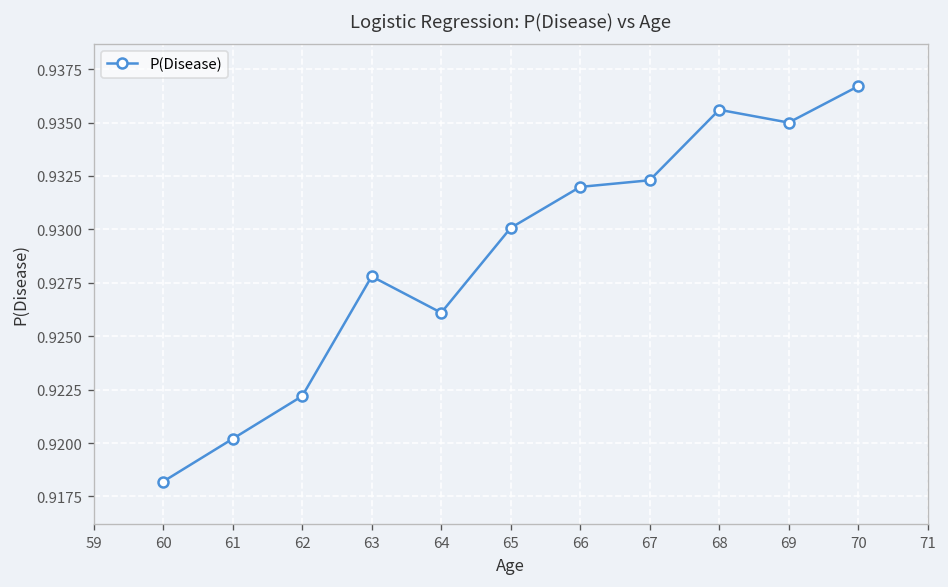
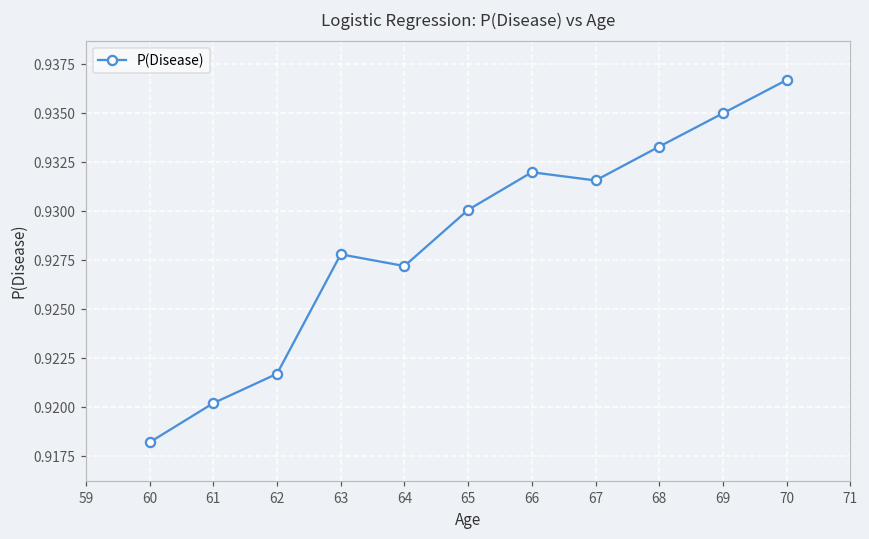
  {
    "60": 0.9182,
    "61": 0.9202,
-   "62": 0.9222,
+   "62": 0.9217,
    "63": 0.9278,
-   "64": 0.9261,
+   "64": 0.9272,
    "65": 0.9301,
    "66": 0.9320,
-   "67": 0.9323,
-   "68": 0.9356,
+   "67": 0.9316,
+   "68": 0.9333,
    "69": 0.9350,
    "70": 0.9367
  }
